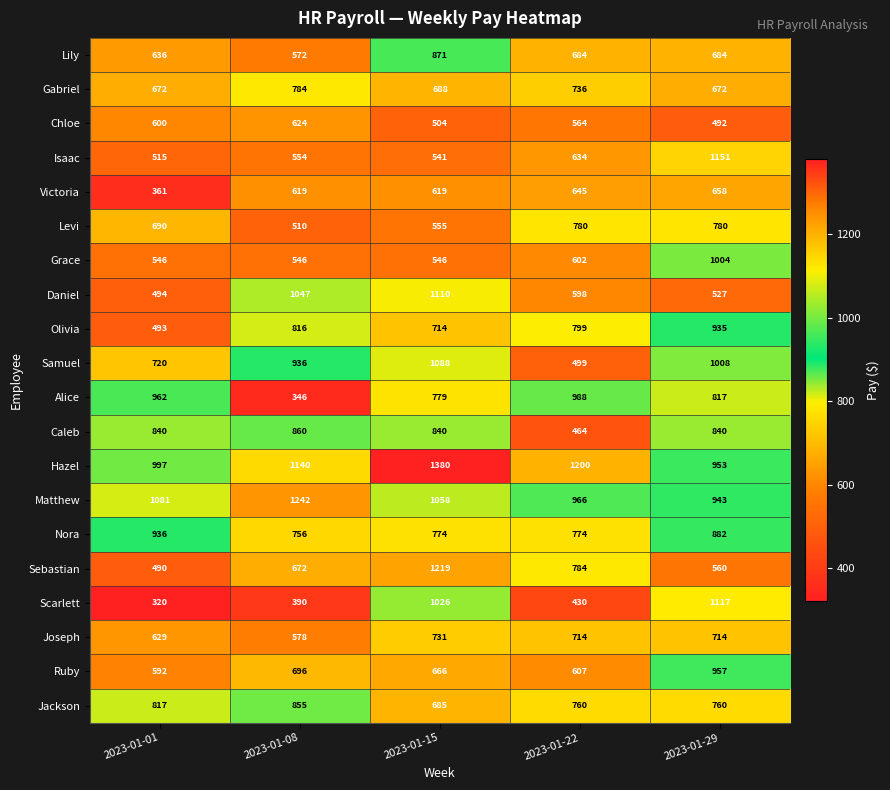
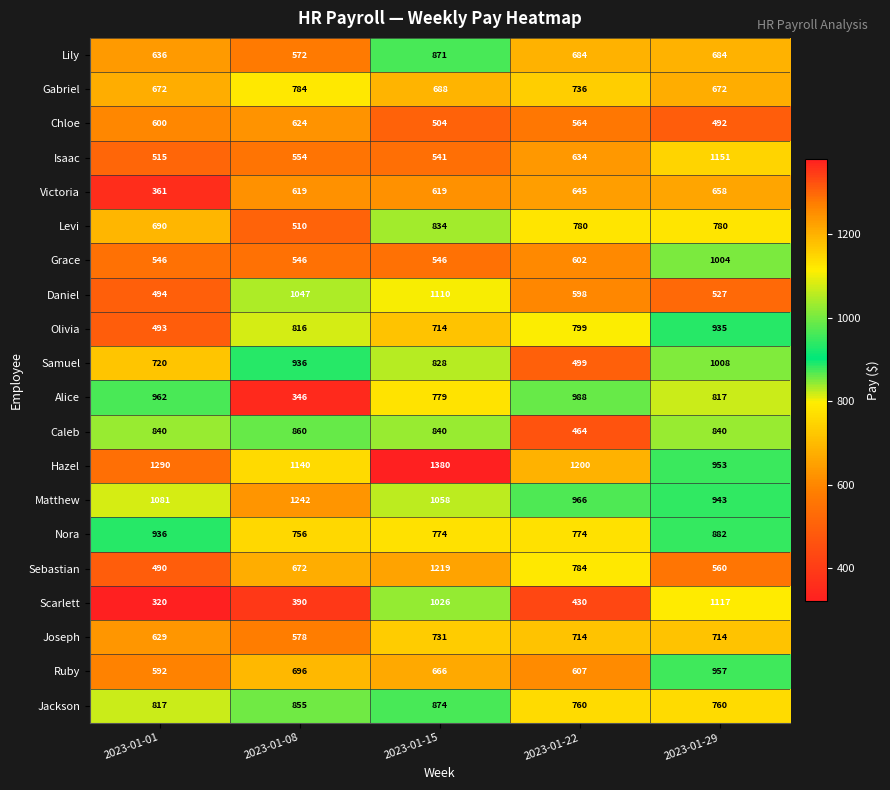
  {
    "Lily": {
      "2023-01-01": 636,
      "2023-01-08": 572,
      "2023-01-15": 871,
      "2023-01-22": 684,
      "2023-01-29": 684
    },
    "Gabriel": {
      "2023-01-01": 672,
      "2023-01-08": 784,
      "2023-01-15": 688,
      "2023-01-22": 736,
      "2023-01-29": 672
    },
    "Chloe": {
      "2023-01-01": 600,
      "2023-01-08": 624,
      "2023-01-15": 504,
      "2023-01-22": 564,
      "2023-01-29": 492
    },
    "Isaac": {
      "2023-01-01": 515,
      "2023-01-08": 554,
      "2023-01-15": 541,
      "2023-01-22": 634,
      "2023-01-29": 1151
    },
    "Victoria": {
      "2023-01-01": 361,
      "2023-01-08": 619,
      "2023-01-15": 619,
      "2023-01-22": 645,
      "2023-01-29": 658
    },
    "Levi": {
      "2023-01-01": 690,
      "2023-01-08": 510,
-     "2023-01-15": 555,
+     "2023-01-15": 834,
      "2023-01-22": 780,
      "2023-01-29": 780
    },
    "Grace": {
      "2023-01-01": 546,
      "2023-01-08": 546,
      "2023-01-15": 546,
      "2023-01-22": 602,
      "2023-01-29": 1004
    },
    "Daniel": {
      "2023-01-01": 494,
      "2023-01-08": 1047,
      "2023-01-15": 1110,
      "2023-01-22": 598,
      "2023-01-29": 527
    },
    "Olivia": {
      "2023-01-01": 493,
      "2023-01-08": 816,
      "2023-01-15": 714,
      "2023-01-22": 799,
      "2023-01-29": 935
    },
    "Samuel": {
      "2023-01-01": 720,
      "2023-01-08": 936,
-     "2023-01-15": 1088,
+     "2023-01-15": 828,
      "2023-01-22": 499,
      "2023-01-29": 1008
    },
    "Alice": {
      "2023-01-01": 962,
      "2023-01-08": 346,
      "2023-01-15": 779,
      "2023-01-22": 988,
      "2023-01-29": 817
    },
    "Caleb": {
      "2023-01-01": 840,
      "2023-01-08": 860,
      "2023-01-15": 840,
      "2023-01-22": 464,
      "2023-01-29": 840
    },
    "Hazel": {
-     "2023-01-01": 997,
+     "2023-01-01": 1290,
      "2023-01-08": 1140,
      "2023-01-15": 1380,
      "2023-01-22": 1200,
      "2023-01-29": 953
    },
    "Matthew": {
      "2023-01-01": 1081,
      "2023-01-08": 1242,
      "2023-01-15": 1058,
      "2023-01-22": 966,
      "2023-01-29": 943
    },
    "Nora": {
      "2023-01-01": 936,
      "2023-01-08": 756,
      "2023-01-15": 774,
      "2023-01-22": 774,
      "2023-01-29": 882
    },
    "Sebastian": {
      "2023-01-01": 490,
      "2023-01-08": 672,
      "2023-01-15": 1219,
      "2023-01-22": 784,
      "2023-01-29": 560
    },
    "Scarlett": {
      "2023-01-01": 320,
      "2023-01-08": 390,
      "2023-01-15": 1026,
      "2023-01-22": 430,
      "2023-01-29": 1117
    },
    "Joseph": {
      "2023-01-01": 629,
      "2023-01-08": 578,
      "2023-01-15": 731,
      "2023-01-22": 714,
      "2023-01-29": 714
    },
    "Ruby": {
      "2023-01-01": 592,
      "2023-01-08": 696,
      "2023-01-15": 666,
      "2023-01-22": 607,
      "2023-01-29": 957
    },
    "Jackson": {
      "2023-01-01": 817,
      "2023-01-08": 855,
-     "2023-01-15": 685,
+     "2023-01-15": 874,
      "2023-01-22": 760,
      "2023-01-29": 760
    }
  }
